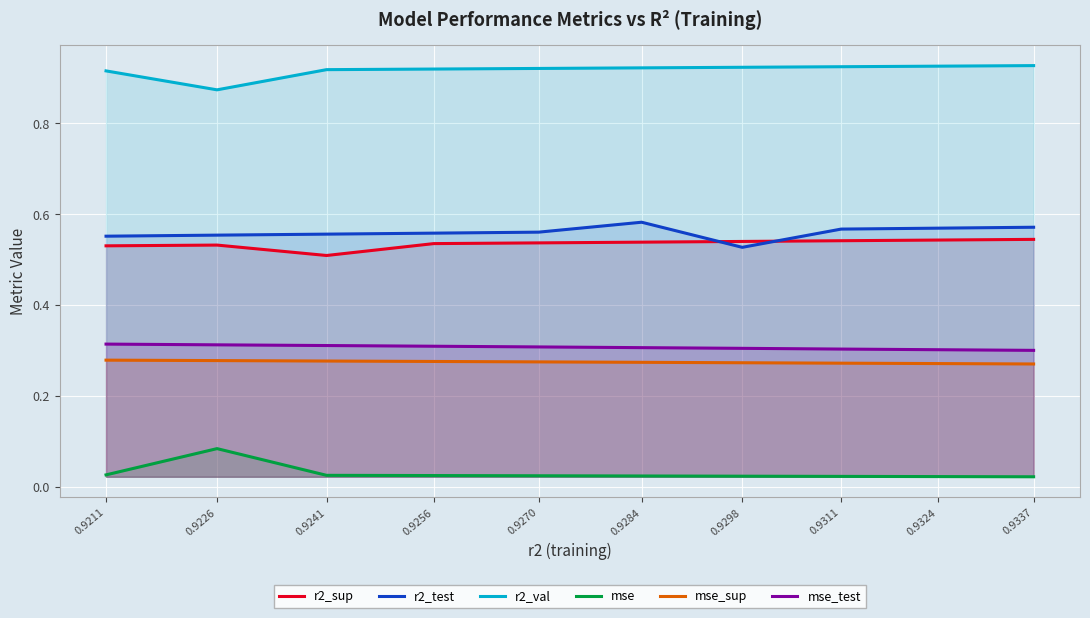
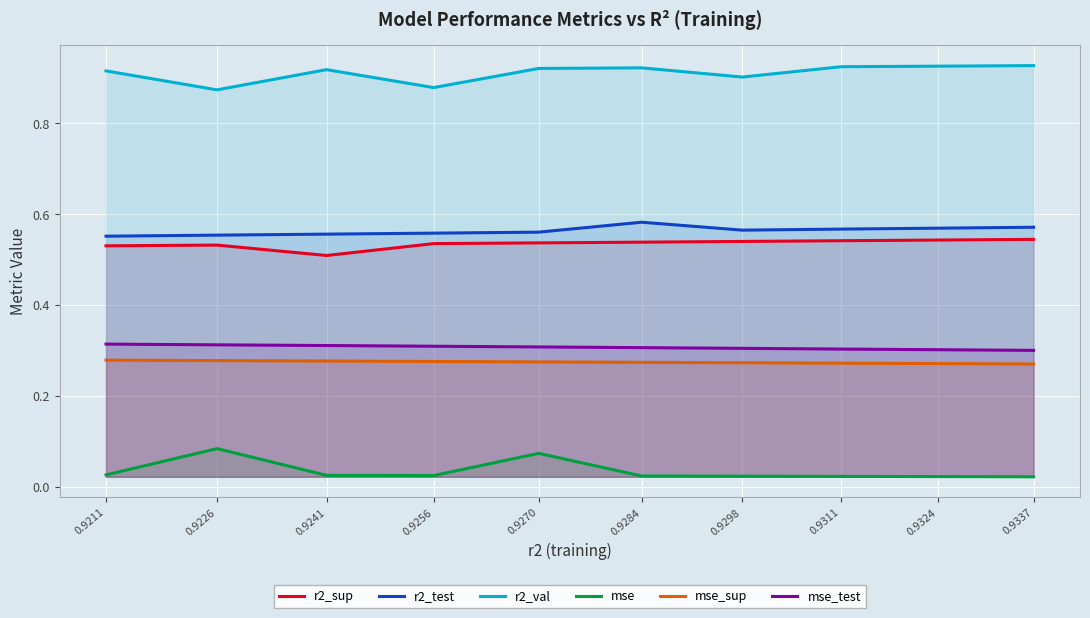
  {
    "r2_sup": {
      "0.9211": 0.53,
      "0.9226": 0.53,
      "0.9241": 0.51,
      "0.9256": 0.54,
      "0.9270": 0.54,
      "0.9284": 0.54,
      "0.9298": 0.54,
      "0.9311": 0.54,
      "0.9324": 0.54,
      "0.9337": 0.54
    },
    "r2_test": {
      "0.9211": 0.55,
      "0.9226": 0.55,
      "0.9241": 0.56,
      "0.9256": 0.56,
      "0.9270": 0.56,
      "0.9284": 0.58,
-     "0.9298": 0.53,
+     "0.9298": 0.56,
      "0.9311": 0.57,
      "0.9324": 0.57,
      "0.9337": 0.57
    },
    "r2_val": {
      "0.9211": 0.92,
      "0.9226": 0.87,
      "0.9241": 0.92,
-     "0.9256": 0.92,
+     "0.9256": 0.88,
      "0.9270": 0.92,
      "0.9284": 0.92,
-     "0.9298": 0.92,
+     "0.9298": 0.90,
      "0.9311": 0.92,
      "0.9324": 0.93,
      "0.9337": 0.93
    },
    "mse": {
      "0.9211": 0.03,
      "0.9226": 0.08,
      "0.9241": 0.03,
      "0.9256": 0.02,
-     "0.9270": 0.02,
+     "0.9270": 0.07,
      "0.9284": 0.02,
      "0.9298": 0.02,
      "0.9311": 0.02,
      "0.9324": 0.02,
      "0.9337": 0.02
    },
    "mse_sup": {
      "0.9211": 0.28,
      "0.9226": 0.28,
      "0.9241": 0.28,
      "0.9256": 0.28,
      "0.9270": 0.27,
      "0.9284": 0.27,
      "0.9298": 0.27,
      "0.9311": 0.27,
      "0.9324": 0.27,
      "0.9337": 0.27
    },
    "mse_test": {
      "0.9211": 0.31,
      "0.9226": 0.31,
      "0.9241": 0.31,
      "0.9256": 0.31,
      "0.9270": 0.31,
      "0.9284": 0.31,
      "0.9298": 0.30,
      "0.9311": 0.30,
      "0.9324": 0.30,
      "0.9337": 0.30
    }
  }
